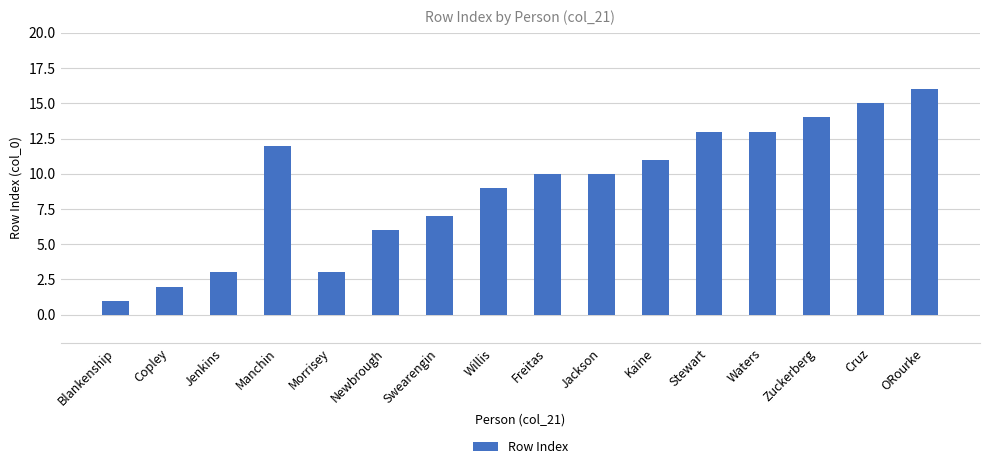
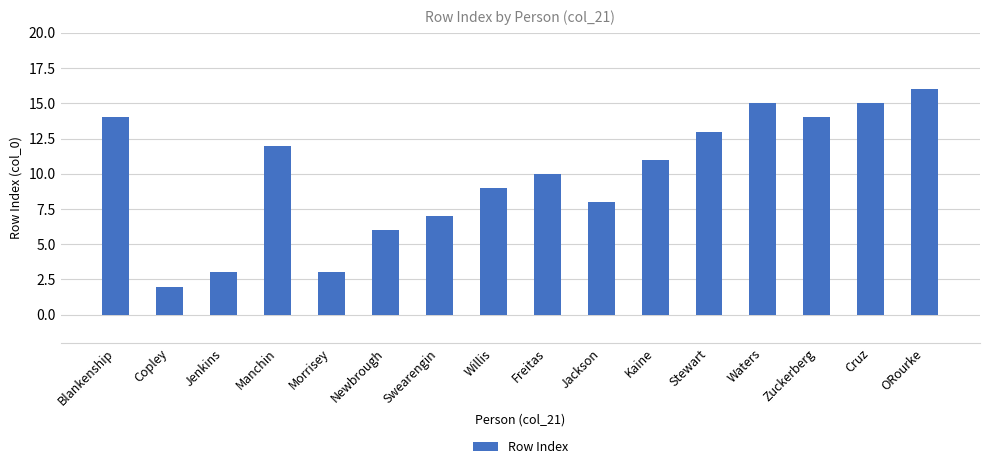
  {
-   "Blankenship": 1,
+   "Blankenship": 14,
    "Copley": 2,
    "Jenkins": 3,
    "Manchin": 12,
    "Morrisey": 3,
    "Newbrough": 6,
    "Swearengin": 7,
    "Willis": 9,
    "Freitas": 10,
-   "Jackson": 10,
+   "Jackson": 8,
    "Kaine": 11,
    "Stewart": 13,
-   "Waters": 13,
+   "Waters": 15,
    "Zuckerberg": 14,
    "Cruz": 15,
    "ORourke": 16
  }
